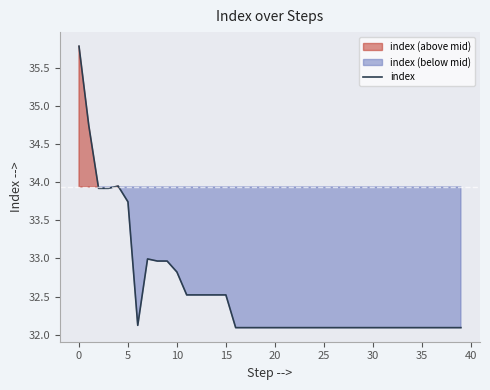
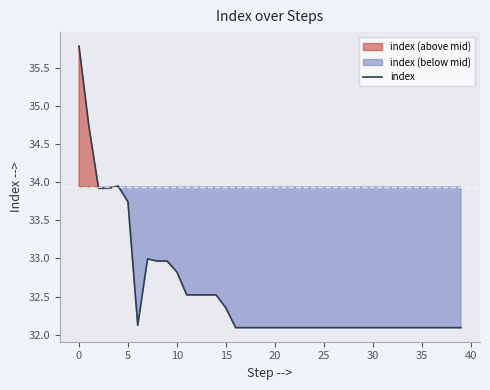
  {
    "0": 35.8,
    "5": 33.7,
    "10": 32.8,
-   "15": 32.5,
+   "15": 32.3,
    "20": 32.1,
    "25": 32.1,
    "30": 32.1,
    "35": 32.1
  }
